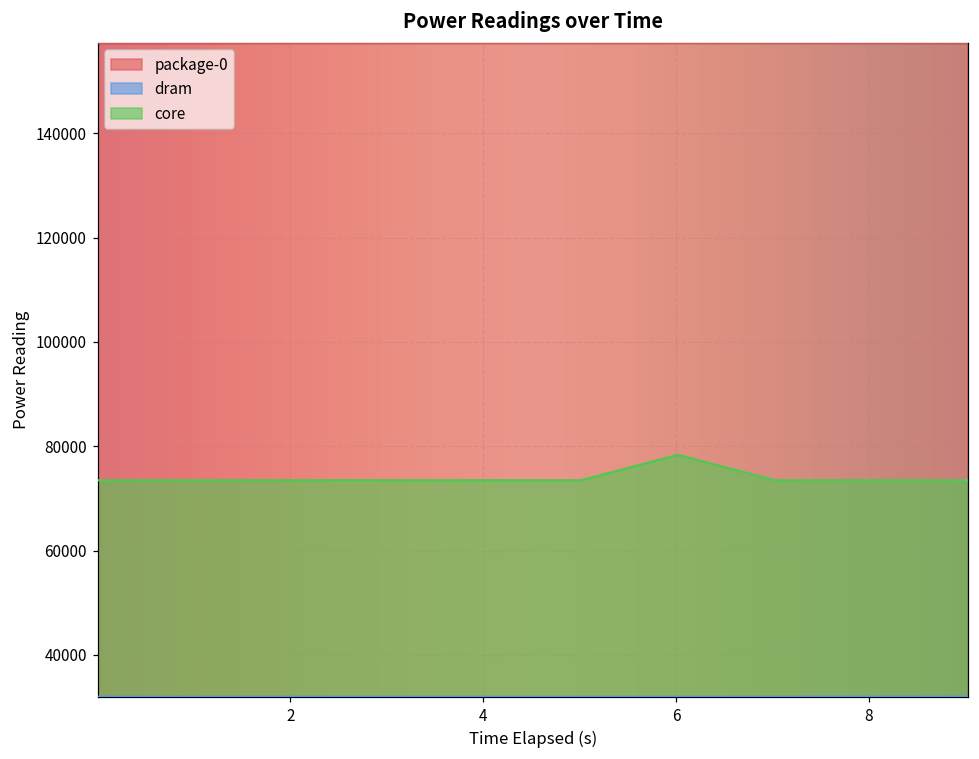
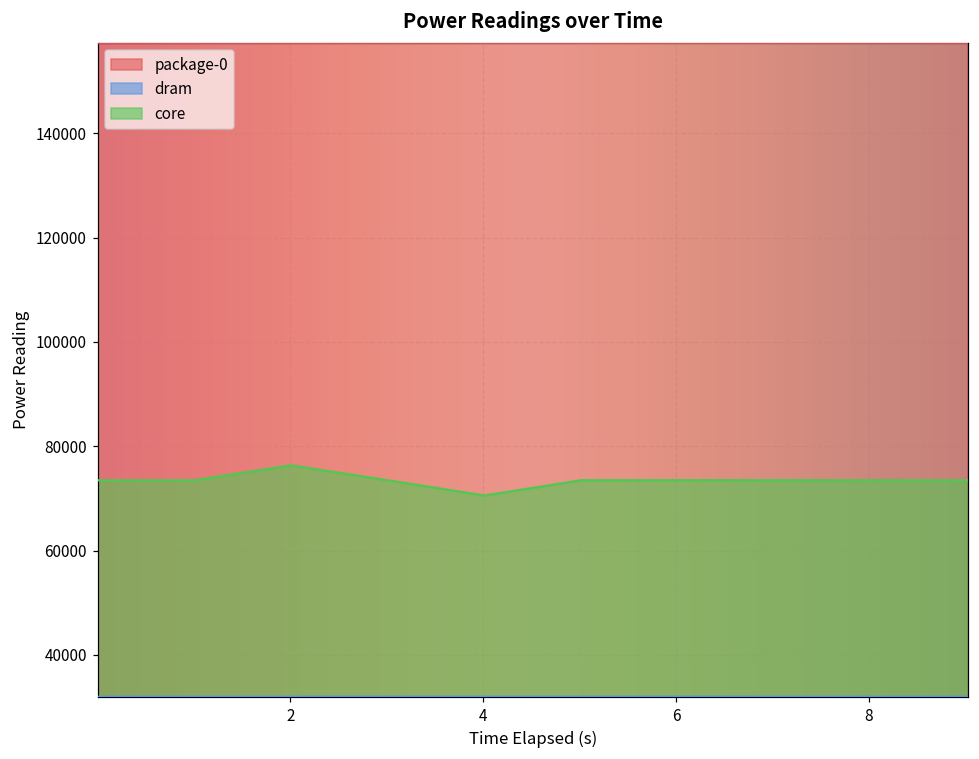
  {
    "package-0": {
      "2": 157000,
      "4": 157000,
      "6": 157000
    },
    "dram": {
      "2": 32000,
      "4": 32000,
      "6": 32000
    },
    "core": {
-     "2": 73000,
-     "4": 73000,
-     "6": 78000
+     "2": 76000,
+     "4": 71000,
+     "6": 73000
    }
  }
